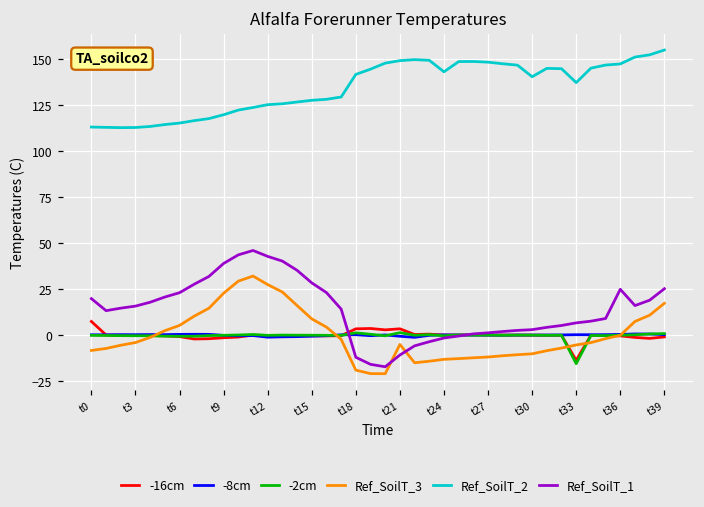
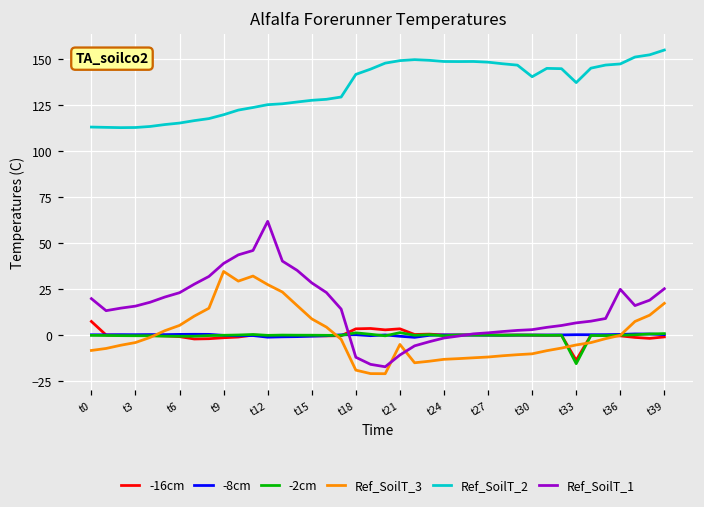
  {
    "-16cm": {
      "t0": 7,
      "t18": 3,
      "t21": 3,
      "t33": -14
    },
    "-8cm": {
      "t21": -1,
      "t33": 0
    },
    "-2cm": {
      "t21": 1,
      "t33": -16
    },
    "Ref_SoilT_3": {
      "t0": -8,
      "t3": -4,
      "t6": 5,
-     "t9": 23,
+     "t9": 35,
      "t12": 27,
      "t15": 9,
      "t18": -19,
      "t21": -5,
      "t24": -13,
      "t27": -12,
      "t30": -10,
      "t33": -5,
      "t39": 17
    },
    "Ref_SoilT_2": {
      "t0": 113,
      "t3": 113,
      "t6": 115,
      "t9": 120,
      "t12": 125,
      "t15": 128,
      "t18": 142,
      "t21": 149,
-     "t24": 143,
+     "t24": 149,
      "t27": 149,
      "t30": 141,
      "t33": 137,
      "t36": 148,
      "t39": 155
    },
    "Ref_SoilT_1": {
      "t0": 20,
      "t3": 16,
      "t6": 23,
      "t9": 39,
-     "t12": 43,
+     "t12": 62,
      "t15": 28,
      "t18": -12,
      "t21": -11,
      "t30": 3,
      "t33": 7,
      "t36": 25,
      "t39": 25
    }
  }
